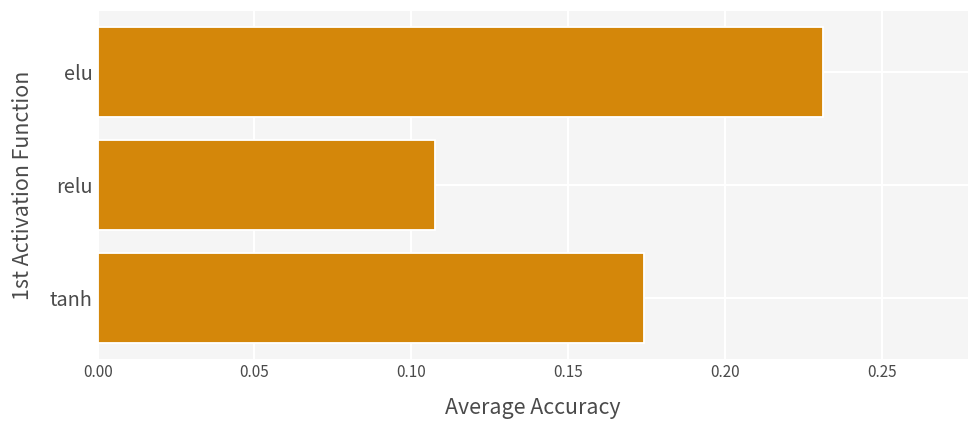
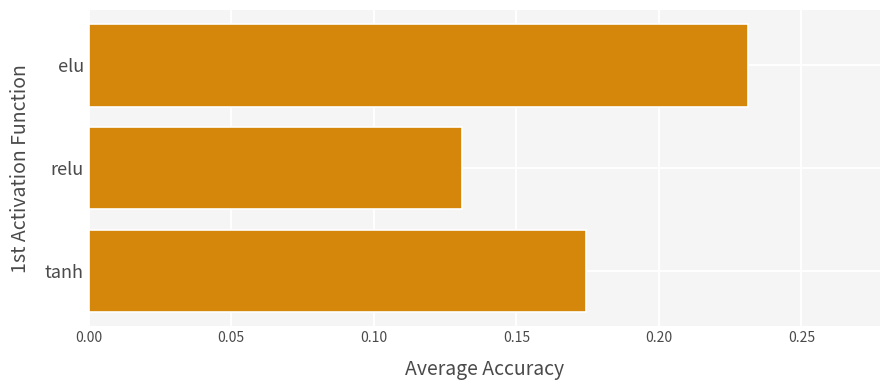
  {
    "elu": 0.231,
-   "relu": 0.108,
+   "relu": 0.131,
    "tanh": 0.174
  }
